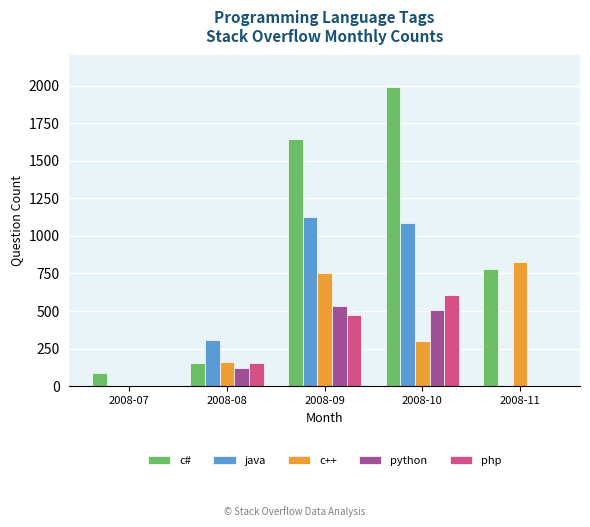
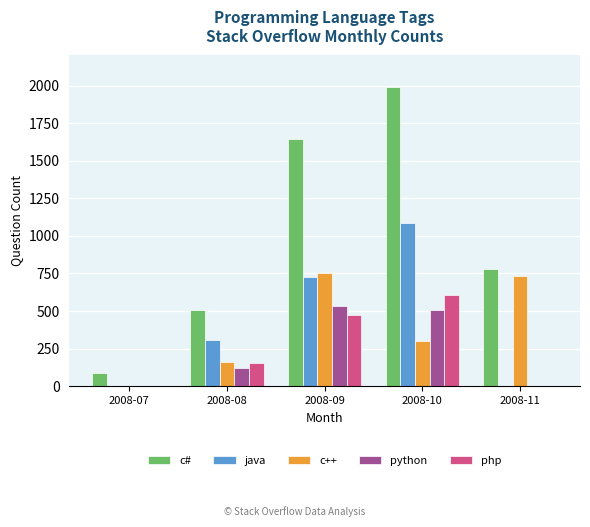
  {
    "c#": {
      "2008-07": 90,
-     "2008-08": 160,
+     "2008-08": 510,
      "2008-09": 1640,
      "2008-10": 1990,
      "2008-11": 780
    },
    "java": {
      "2008-07": 0,
      "2008-08": 310,
-     "2008-09": 1130,
+     "2008-09": 730,
      "2008-10": 1090,
      "2008-11": 0
    },
    "c++": {
      "2008-07": 0,
      "2008-08": 160,
      "2008-09": 750,
      "2008-10": 300,
-     "2008-11": 830
+     "2008-11": 730
    }
  }
